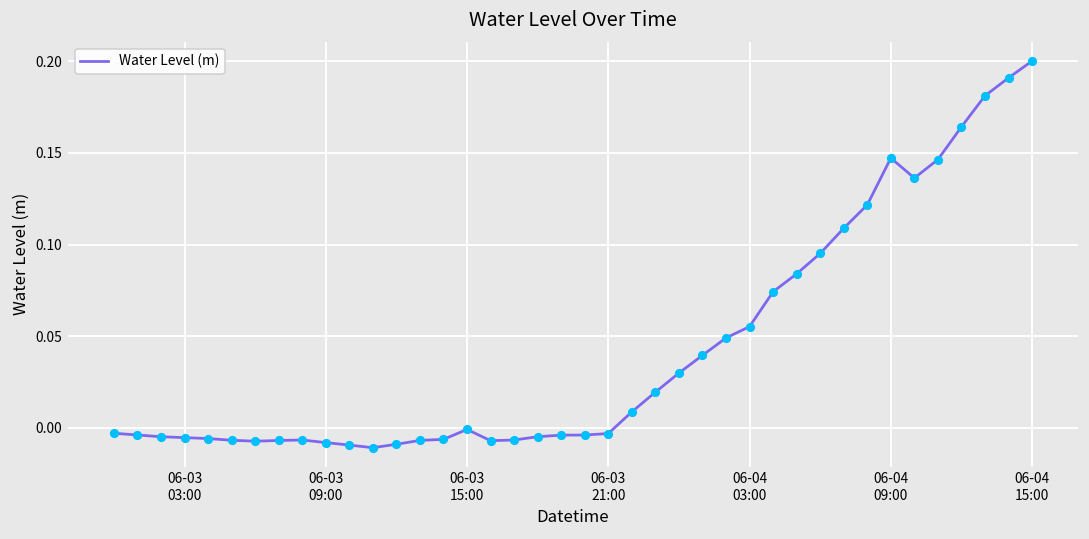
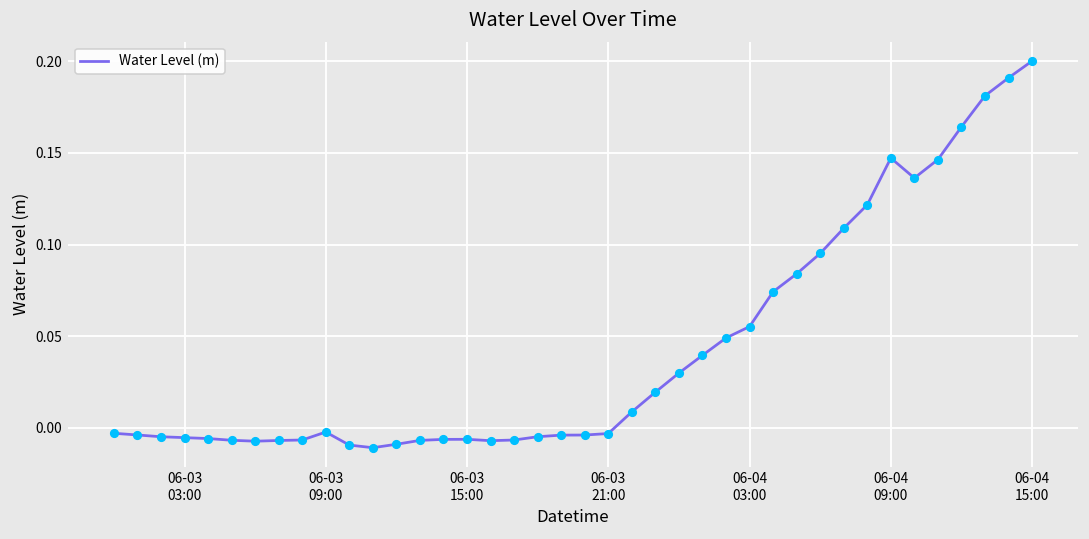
  {
    "06-03 03:00": -0.005,
-   "06-03 09:00": -0.008,
-   "06-03 15:00": -0.001,
+   "06-03 09:00": -0.002,
+   "06-03 15:00": -0.006,
    "06-03 21:00": -0.003,
    "06-04 03:00": 0.055,
    "06-04 09:00": 0.147,
    "06-04 15:00": 0.200
  }
